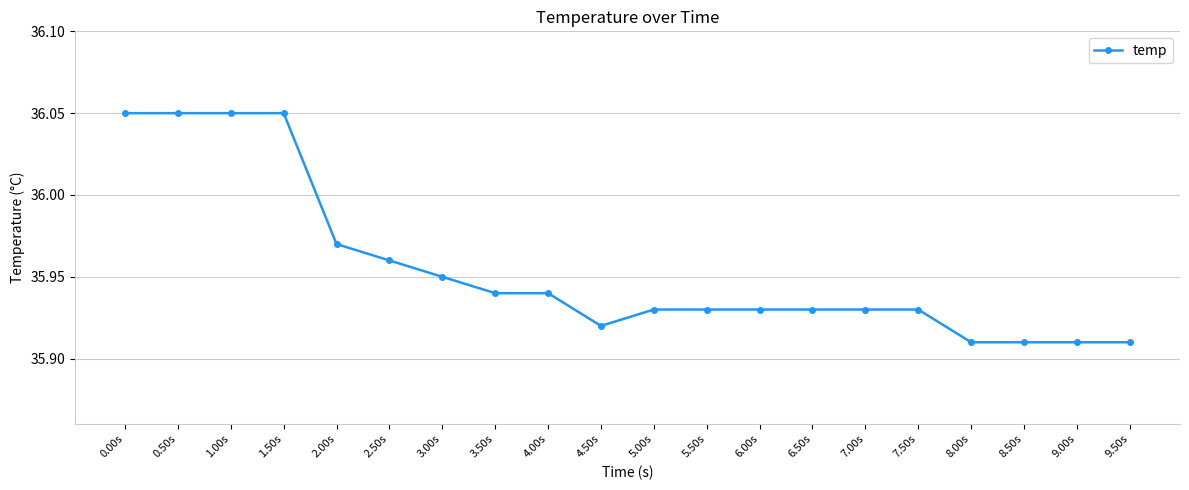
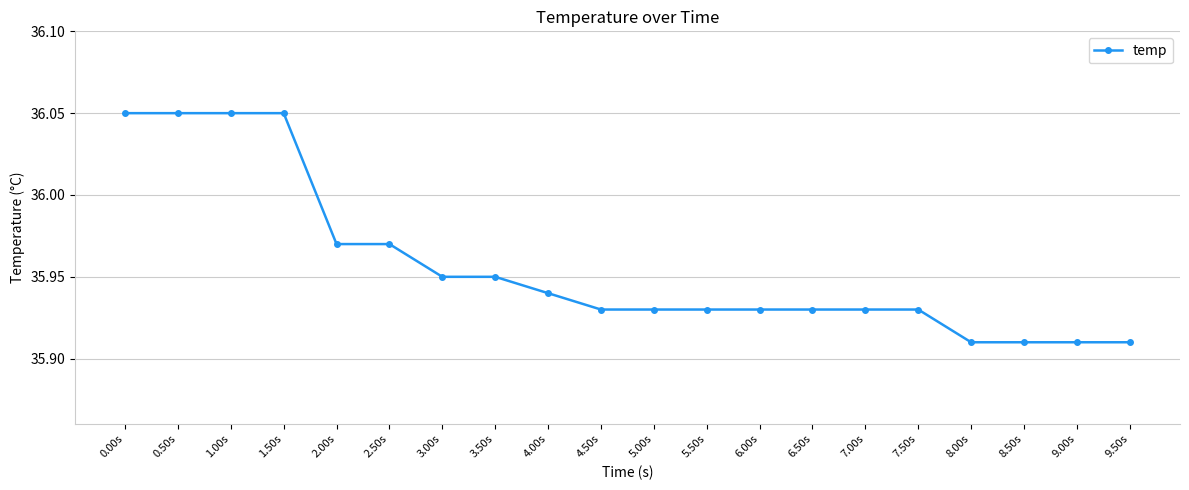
  {
    "0.00s": 36.05,
    "0.50s": 36.05,
    "1.00s": 36.05,
    "1.50s": 36.05,
    "2.00s": 35.97,
-   "2.50s": 35.96,
+   "2.50s": 35.97,
    "3.00s": 35.95,
-   "3.50s": 35.94,
+   "3.50s": 35.95,
    "4.00s": 35.94,
-   "4.50s": 35.92,
+   "4.50s": 35.93,
    "5.00s": 35.93,
    "5.50s": 35.93,
    "6.00s": 35.93,
    "6.50s": 35.93,
    "7.00s": 35.93,
    "7.50s": 35.93,
    "8.00s": 35.91,
    "8.50s": 35.91,
    "9.00s": 35.91,
    "9.50s": 35.91
  }
